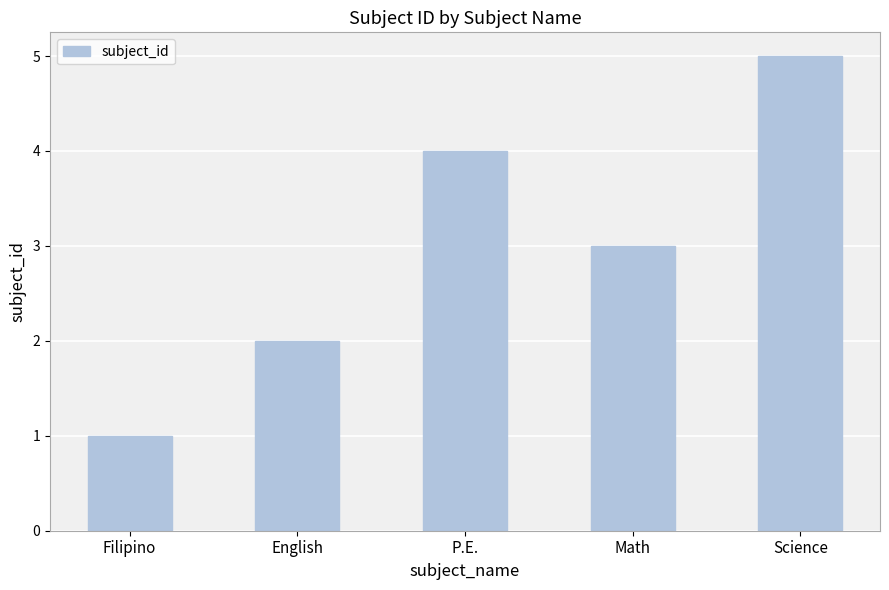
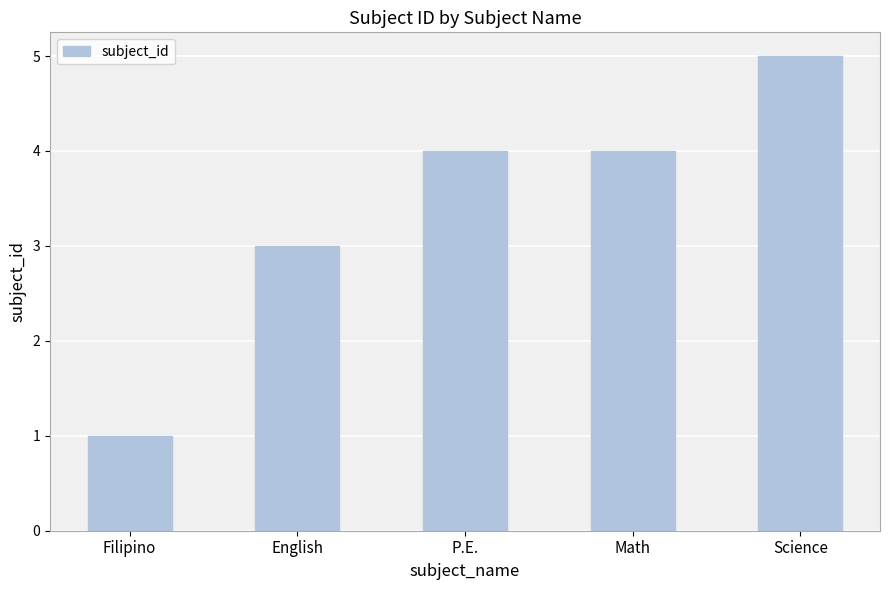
  {
    "Filipino": 1,
-   "English": 2,
+   "English": 3,
    "P.E.": 4,
-   "Math": 3,
+   "Math": 4,
    "Science": 5
  }
